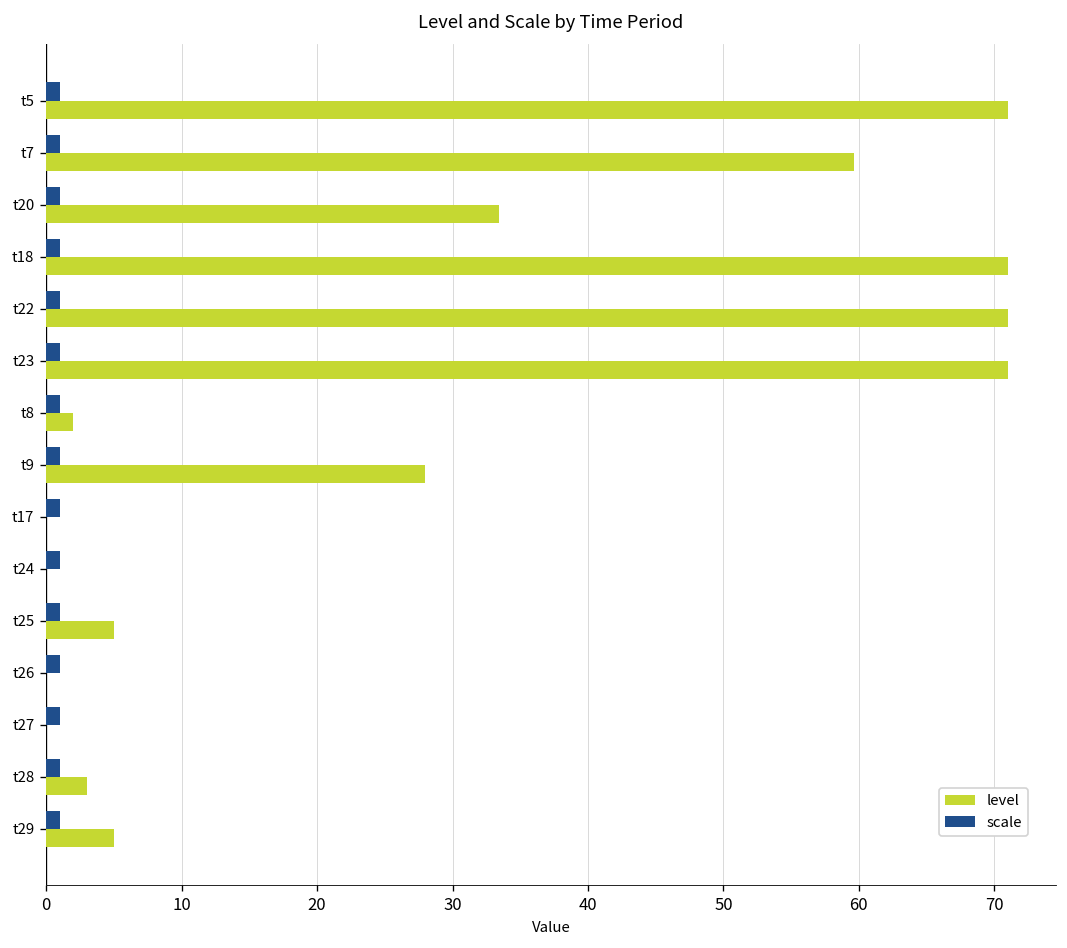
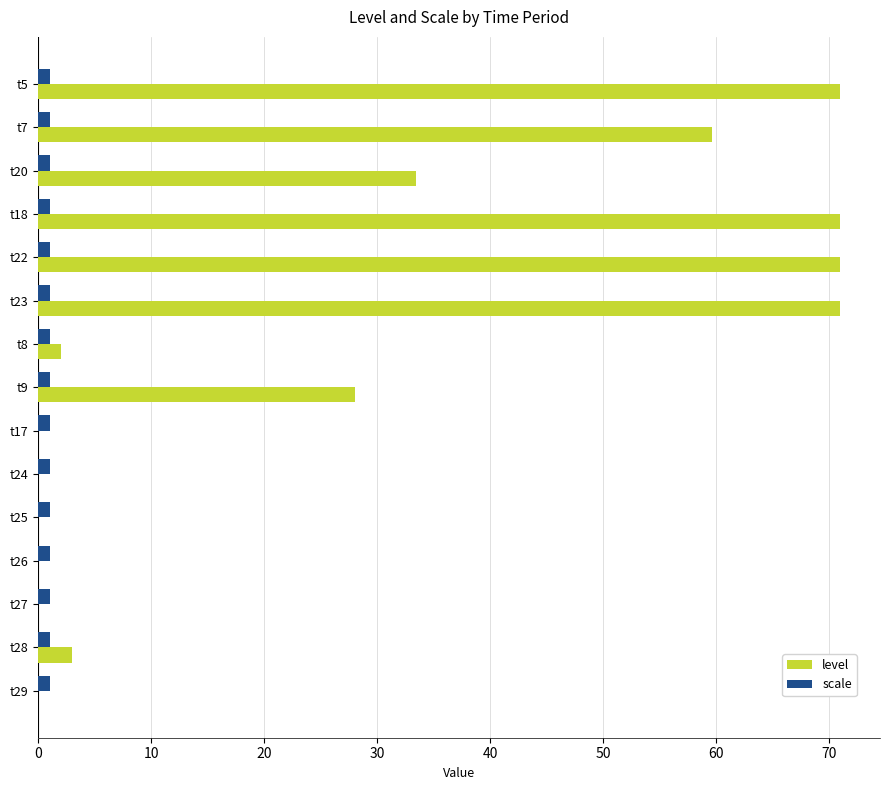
  {
    "level": {
      "t5": 71,
      "t7": 59.6,
      "t20": 33.4,
      "t18": 71,
      "t22": 71,
      "t23": 71,
      "t8": 2,
      "t9": 28,
      "t17": 0,
      "t24": 0,
-     "t25": 5,
+     "t25": 0,
      "t26": 0,
      "t27": 0,
      "t28": 3,
-     "t29": 5
+     "t29": 0
    },
    "scale": {
      "t5": 1,
      "t7": 1,
      "t20": 1,
      "t18": 1,
      "t22": 1,
      "t23": 1,
      "t8": 1,
      "t9": 1,
      "t17": 1,
      "t24": 1,
      "t25": 1,
      "t26": 1,
      "t27": 1,
      "t28": 1,
      "t29": 1
    }
  }
